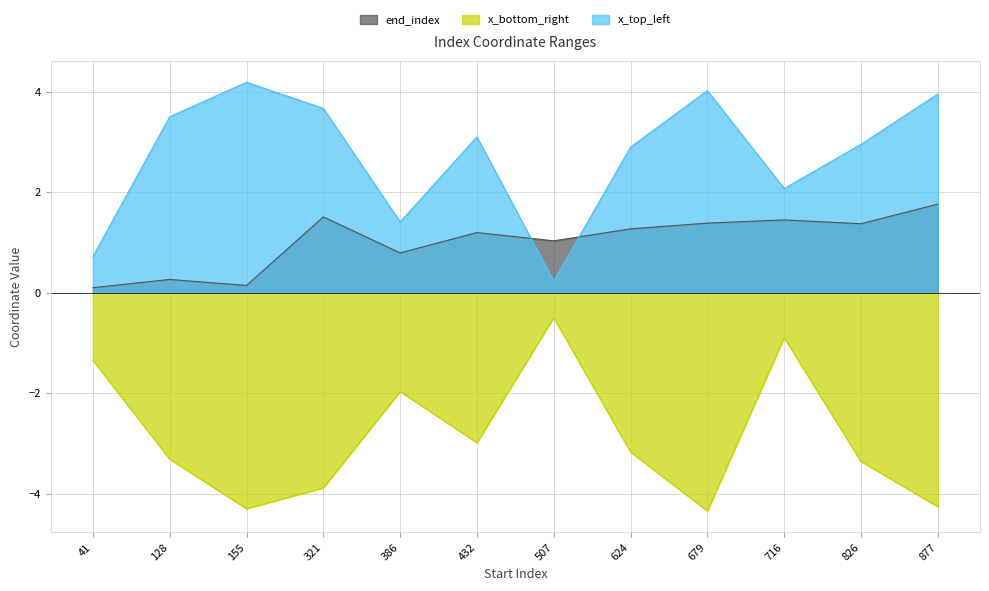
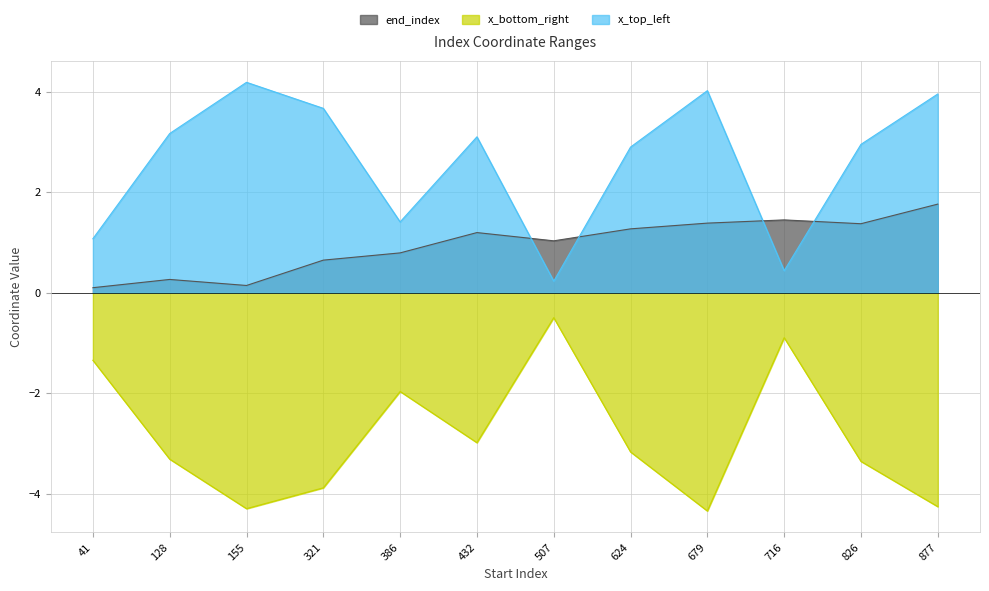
  {
    "end_index": {
      "41": 0.1,
      "128": 0.3,
      "155": 0.1,
-     "321": 1.5,
+     "321": 0.6,
      "386": 0.8,
      "432": 1.2,
      "507": 1.0,
      "624": 1.3,
      "679": 1.4,
      "716": 1.4,
      "826": 1.4,
      "877": 1.8
    },
    "x_top_left": {
-     "41": 0.7,
-     "128": 3.5,
+     "41": 1.1,
+     "128": 3.2,
      "155": 4.2,
      "321": 3.7,
      "386": 1.4,
      "432": 3.1,
      "507": 0.2,
      "624": 2.9,
      "679": 4.0,
-     "716": 2.1,
+     "716": 0.4,
      "826": 3.0,
      "877": 4.0
    }
  }
